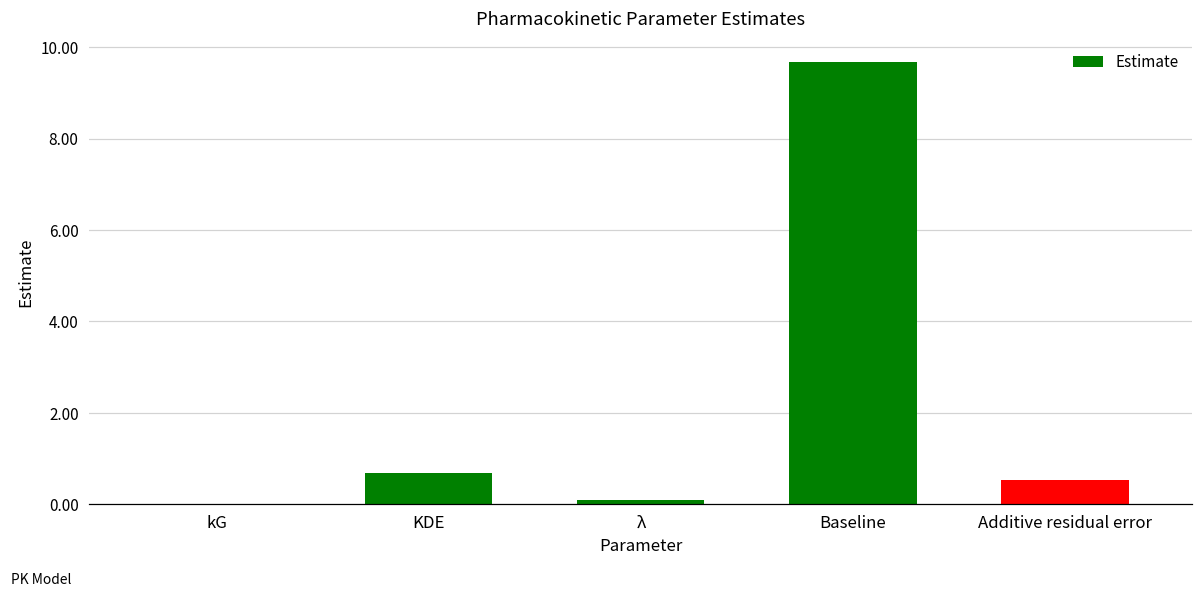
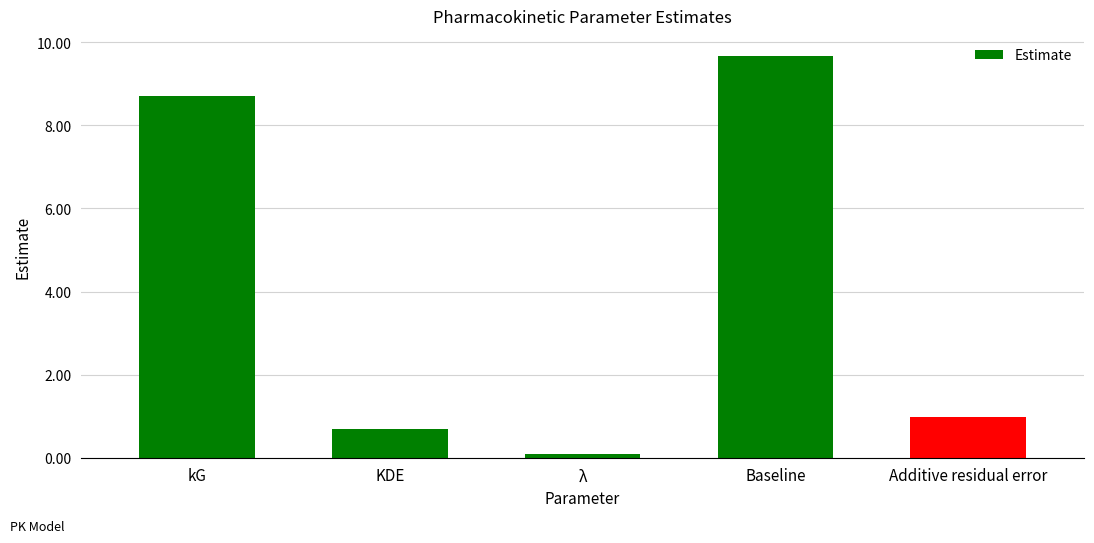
  {
-   "kG": 0.0,
+   "kG": 8.7,
    "KDE": 0.7,
    "λ": 0.1,
    "Baseline": 9.7,
-   "Additive residual error": 0.5
+   "Additive residual error": 1.0
  }
